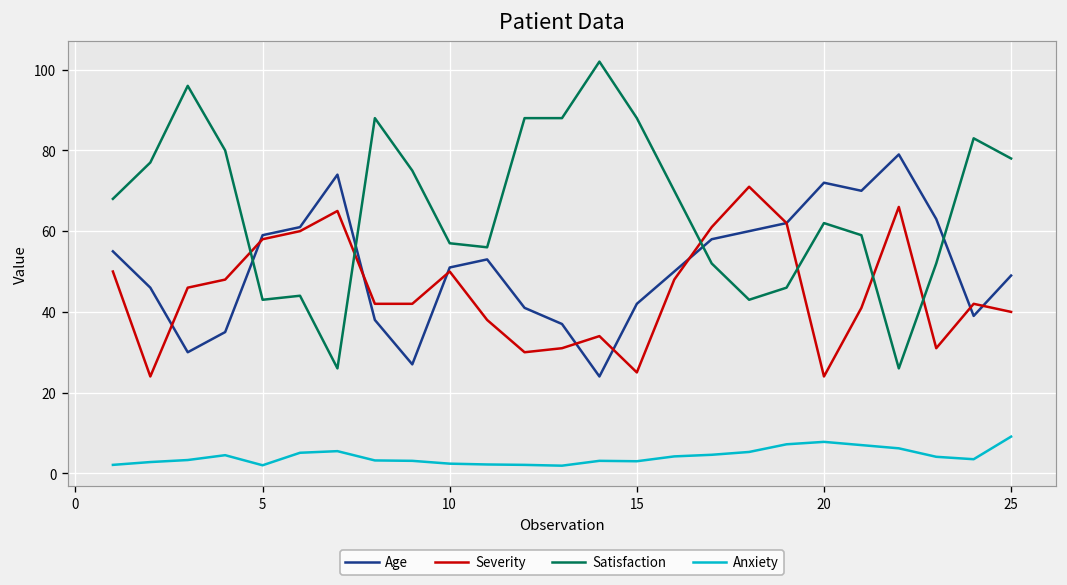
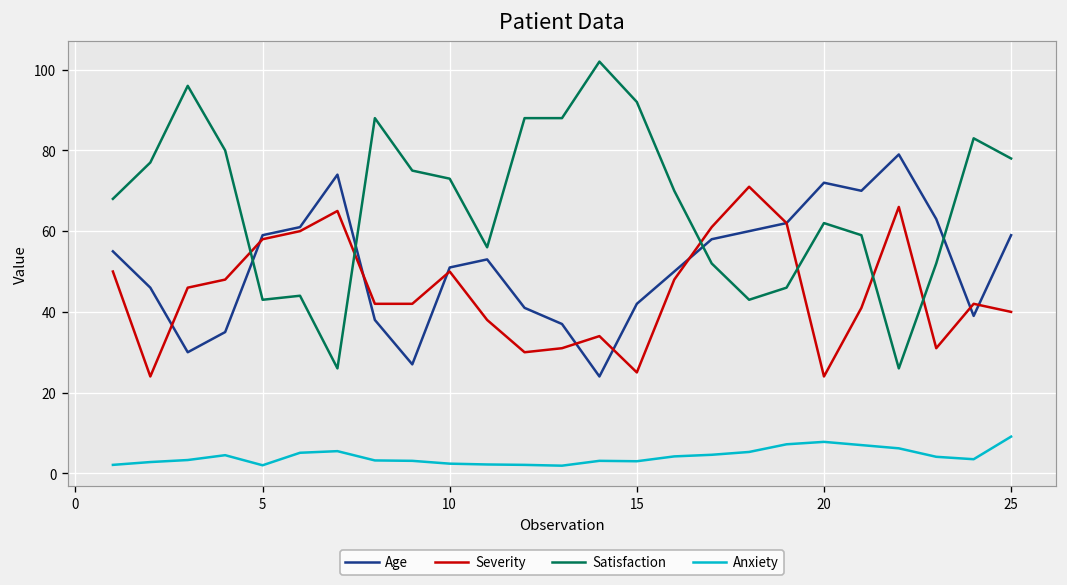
  {
    "Age": {
      "5": 59,
      "10": 51,
      "15": 42,
      "20": 72,
-     "25": 49
+     "25": 59
    },
    "Severity": {
      "5": 58,
      "10": 50,
      "15": 25,
      "20": 24,
      "25": 40
    },
    "Satisfaction": {
      "5": 43,
-     "10": 57,
-     "15": 88,
+     "10": 73,
+     "15": 92,
      "20": 62,
      "25": 78
    },
    "Anxiety": {
      "5": 2,
      "10": 2,
      "15": 3,
      "20": 8,
      "25": 9
    }
  }
